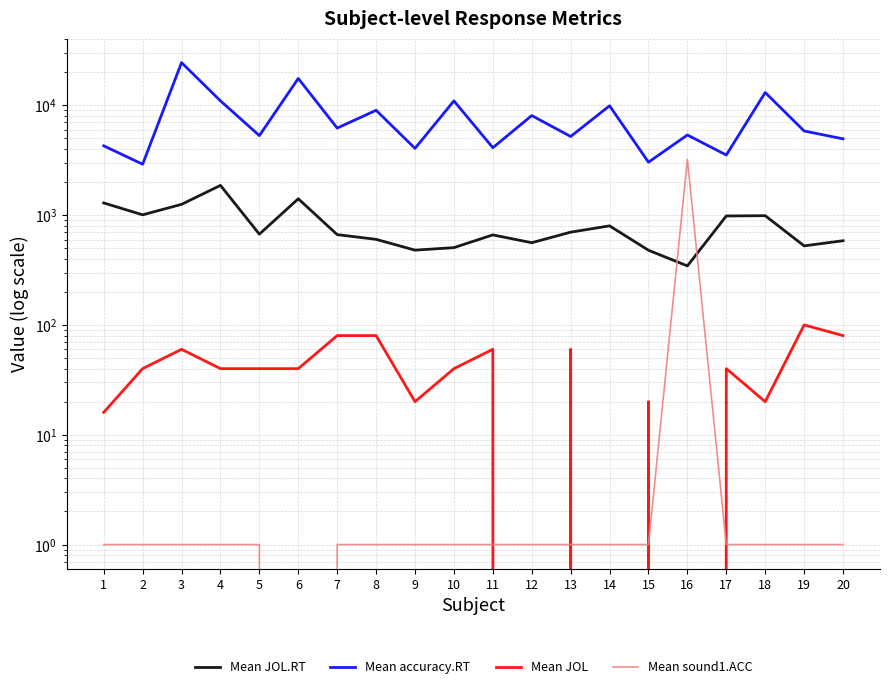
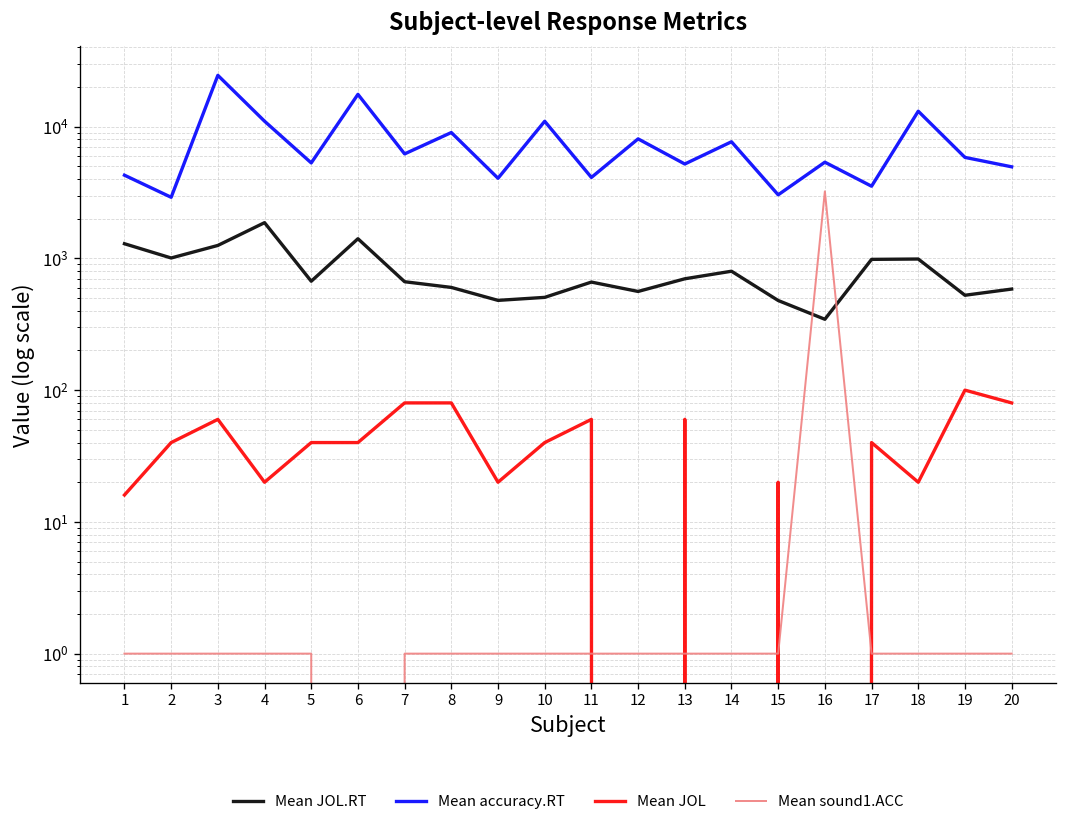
  {
    "Mean JOL.RT": {
      "1": 1300,
      "2": 1000,
      "3": 1300,
      "4": 1900,
      "5": 700,
      "6": 1400,
      "7": 700,
      "8": 600,
      "9": 500,
      "10": 500,
      "11": 700,
      "12": 600,
      "13": 700,
      "14": 800,
      "15": 500,
      "16": 350,
      "17": 1000,
      "18": 1000,
      "19": 500,
      "20": 600
    },
    "Mean accuracy.RT": {
      "1": 4300,
      "2": 2900,
      "3": 25000,
      "4": 11000,
      "5": 5000,
      "6": 18000,
      "7": 6000,
      "8": 9000,
      "9": 4100,
      "10": 11000,
      "11": 4100,
      "12": 8000,
      "13": 5000,
-     "14": 10000,
+     "14": 8000,
      "15": 3000,
      "16": 5000,
      "17": 3500,
      "18": 13000,
      "19": 6000,
      "20": 5000
    },
    "Mean JOL": {
      "1": 16,
      "2": 40,
      "3": 60,
-     "4": 40,
+     "4": 20,
      "5": 40,
      "6": 40,
      "7": 80,
      "8": 80,
      "9": 20,
      "10": 40,
      "11": 60,
      "13": 60,
      "15": 20,
      "17": 40,
      "18": 20,
      "19": 100,
      "20": 80
    },
    "Mean sound1.ACC": {
      "1": 1,
      "2": 1,
      "3": 1,
      "4": 1,
      "5": 1,
      "7": 1,
      "8": 1,
      "9": 1,
      "10": 1,
      "11": 1,
      "12": 1,
      "13": 1,
      "14": 1,
      "15": 1,
      "16": 3200,
      "17": 1,
      "18": 1,
      "19": 1,
      "20": 1
    }
  }
